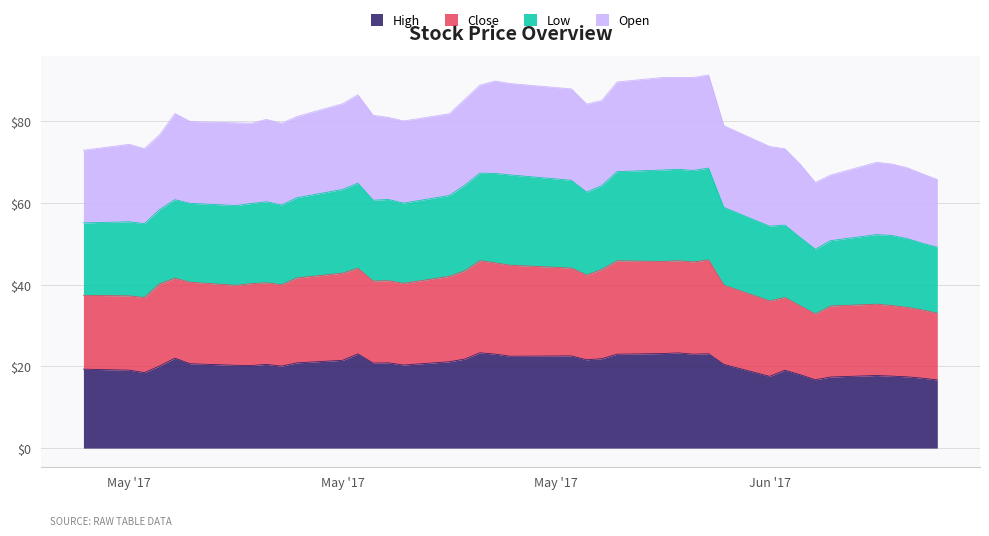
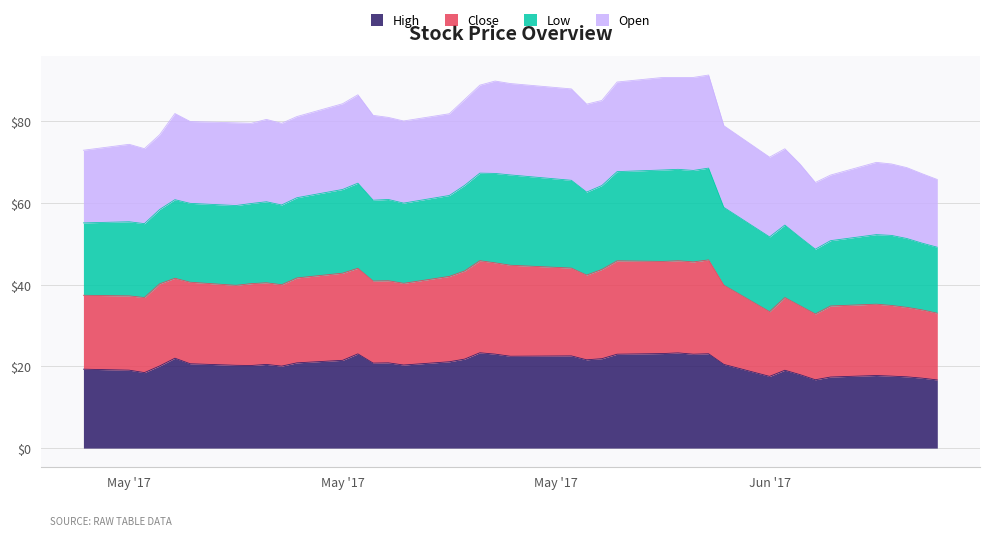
  {
    "High": {
      "Jun '17": "$18"
    },
    "Close": {
-     "Jun '17": "$18"
+     "Jun '17": "$16"
    },
    "Low": {
      "Jun '17": "$18"
    },
    "Open": {
      "Jun '17": "$20"
    }
  }
